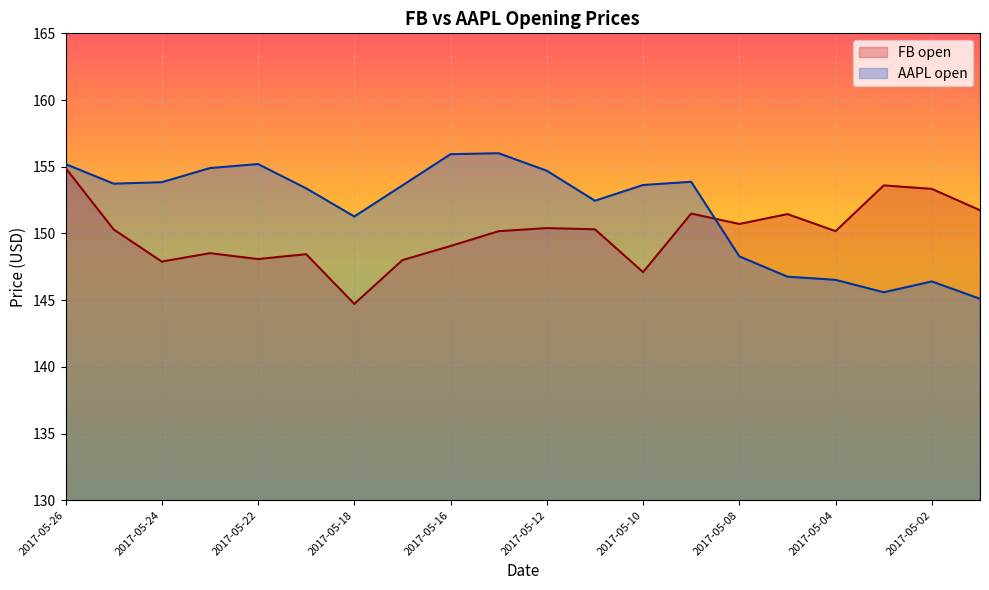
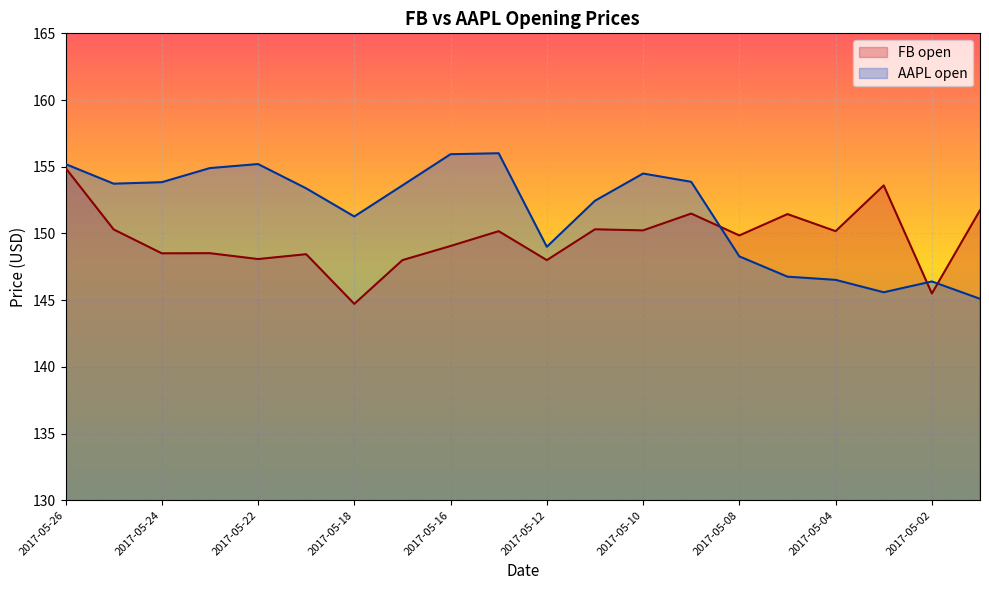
  {
    "FB open": {
      "2017-05-26": 154.9,
-     "2017-05-24": 147.9,
+     "2017-05-24": 148.5,
      "2017-05-22": 148.1,
      "2017-05-18": 144.7,
      "2017-05-16": 149.1,
-     "2017-05-12": 150.4,
-     "2017-05-10": 147.1,
-     "2017-05-08": 150.7,
+     "2017-05-12": 148.0,
+     "2017-05-10": 150.2,
+     "2017-05-08": 149.9,
      "2017-05-04": 150.2,
-     "2017-05-02": 153.3
+     "2017-05-02": 145.5
    },
    "AAPL open": {
      "2017-05-26": 155.2,
      "2017-05-24": 153.8,
      "2017-05-22": 155.2,
      "2017-05-18": 151.3,
      "2017-05-16": 155.9,
-     "2017-05-12": 154.7,
-     "2017-05-10": 153.6,
+     "2017-05-12": 149.0,
+     "2017-05-10": 154.5,
      "2017-05-08": 148.3,
      "2017-05-04": 146.5,
      "2017-05-02": 146.4
    }
  }
